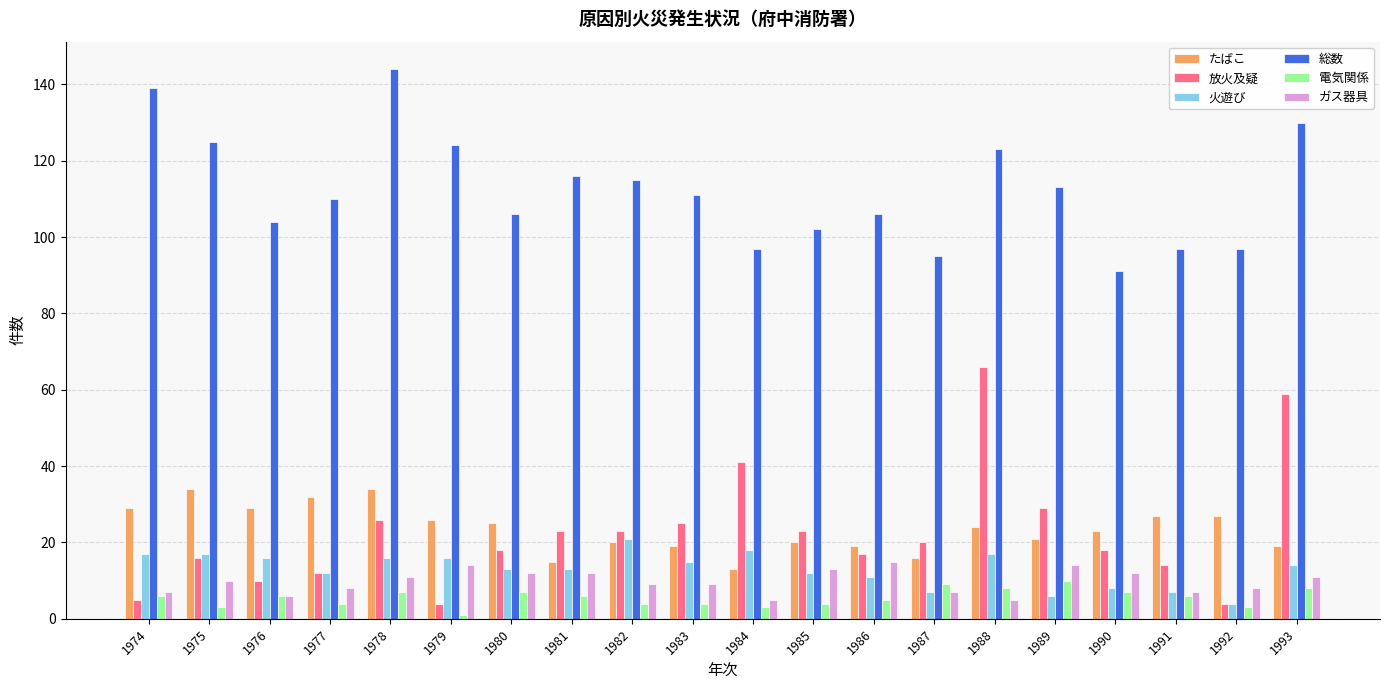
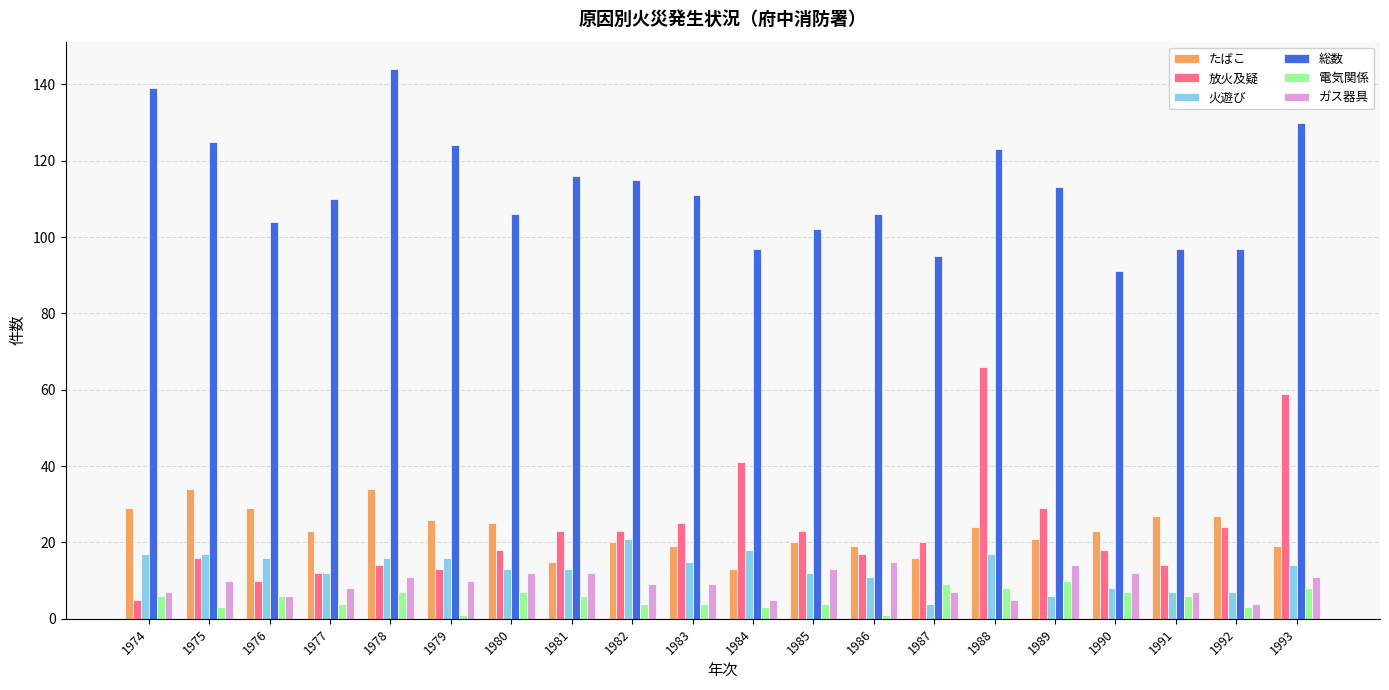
  {
    "たばこ": {
      "1974": 29,
      "1975": 34,
      "1976": 29,
-     "1977": 32,
+     "1977": 23,
      "1978": 34,
      "1979": 26,
      "1980": 25,
      "1981": 15,
      "1982": 20,
      "1983": 19,
      "1984": 13,
      "1985": 20,
      "1986": 19,
      "1987": 16,
      "1988": 24,
      "1989": 21,
      "1990": 23,
      "1991": 27,
      "1992": 27,
      "1993": 19
    },
    "放火及疑": {
      "1974": 5,
      "1975": 16,
      "1976": 10,
      "1977": 12,
-     "1978": 26,
-     "1979": 4,
+     "1978": 14,
+     "1979": 13,
      "1980": 18,
      "1981": 23,
      "1982": 23,
      "1983": 25,
      "1984": 41,
      "1985": 23,
      "1986": 17,
      "1987": 20,
      "1988": 66,
      "1989": 29,
      "1990": 18,
      "1991": 14,
-     "1992": 4,
+     "1992": 24,
      "1993": 59
    },
    "火遊び": {
      "1974": 17,
      "1975": 17,
      "1976": 16,
      "1977": 12,
      "1978": 16,
      "1979": 16,
      "1980": 13,
      "1981": 13,
      "1982": 21,
      "1983": 15,
      "1984": 18,
      "1985": 12,
      "1986": 11,
-     "1987": 7,
+     "1987": 4,
      "1988": 17,
      "1989": 6,
      "1990": 8,
      "1991": 7,
-     "1992": 4,
+     "1992": 7,
      "1993": 14
    },
    "総数": {
      "1974": 139,
      "1975": 125,
      "1976": 104,
      "1977": 110,
      "1978": 144,
      "1979": 124,
      "1980": 106,
      "1981": 116,
      "1982": 115,
      "1983": 111,
      "1984": 97,
      "1985": 102,
      "1986": 106,
      "1987": 95,
      "1988": 123,
      "1989": 113,
      "1990": 91,
      "1991": 97,
      "1992": 97,
      "1993": 130
    },
    "電気関係": {
      "1974": 6,
      "1975": 3,
      "1976": 6,
      "1977": 4,
      "1978": 7,
      "1979": 1,
      "1980": 7,
      "1981": 6,
      "1982": 4,
      "1983": 4,
      "1984": 3,
      "1985": 4,
-     "1986": 5,
+     "1986": 1,
      "1987": 9,
      "1988": 8,
      "1989": 10,
      "1990": 7,
      "1991": 6,
      "1992": 3,
      "1993": 8
    },
    "ガス器具": {
      "1974": 7,
      "1975": 10,
      "1976": 6,
      "1977": 8,
      "1978": 11,
-     "1979": 14,
+     "1979": 10,
      "1980": 12,
      "1981": 12,
      "1982": 9,
      "1983": 9,
      "1984": 5,
      "1985": 13,
      "1986": 15,
      "1987": 7,
      "1988": 5,
      "1989": 14,
      "1990": 12,
      "1991": 7,
-     "1992": 8,
+     "1992": 4,
      "1993": 11
    }
  }
